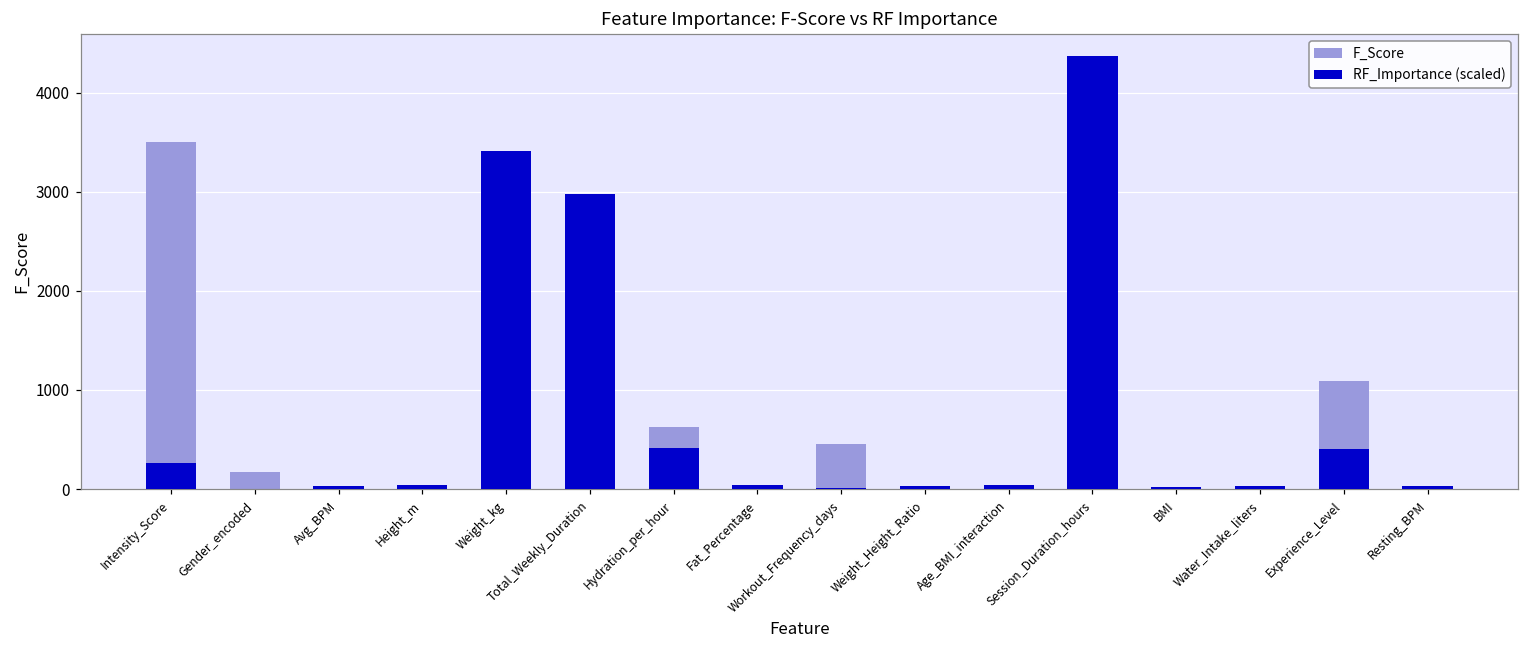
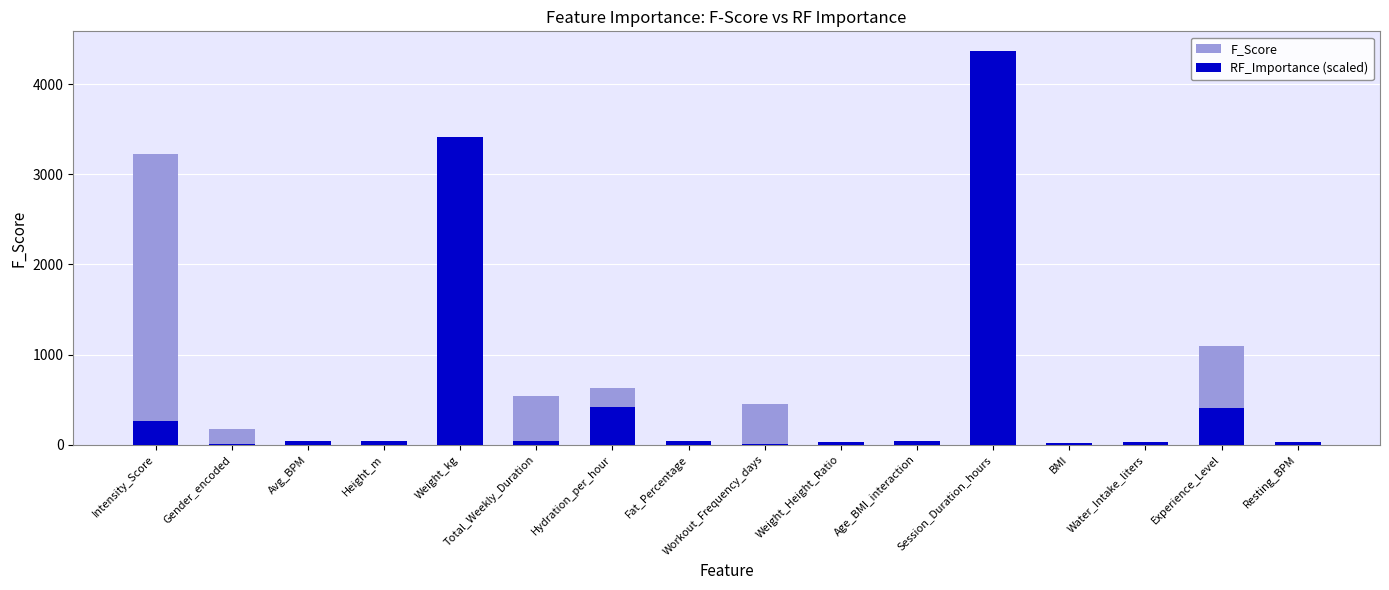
  {
    "F_Score": {
-     "Intensity_Score": 3500,
+     "Intensity_Score": 3200,
      "Gender_encoded": 200,
      "Hydration_per_hour": 600,
      "Workout_Frequency_days": 500,
      "Session_Duration_hours": 4400,
      "Experience_Level": 1100
    },
    "RF_Importance (scaled)": {
      "Avg_BPM": 0,
      "Height_m": 0,
      "Weight_kg": 3400,
-     "Total_Weekly_Duration": 3000,
+     "Total_Weekly_Duration": 0,
      "Fat_Percentage": 0,
      "Weight_Height_Ratio": 0,
      "Age_BMI_interaction": 0,
      "Session_Duration_hours": 4400,
      "Water_Intake_liters": 0,
      "Resting_BPM": 0
    }
  }
